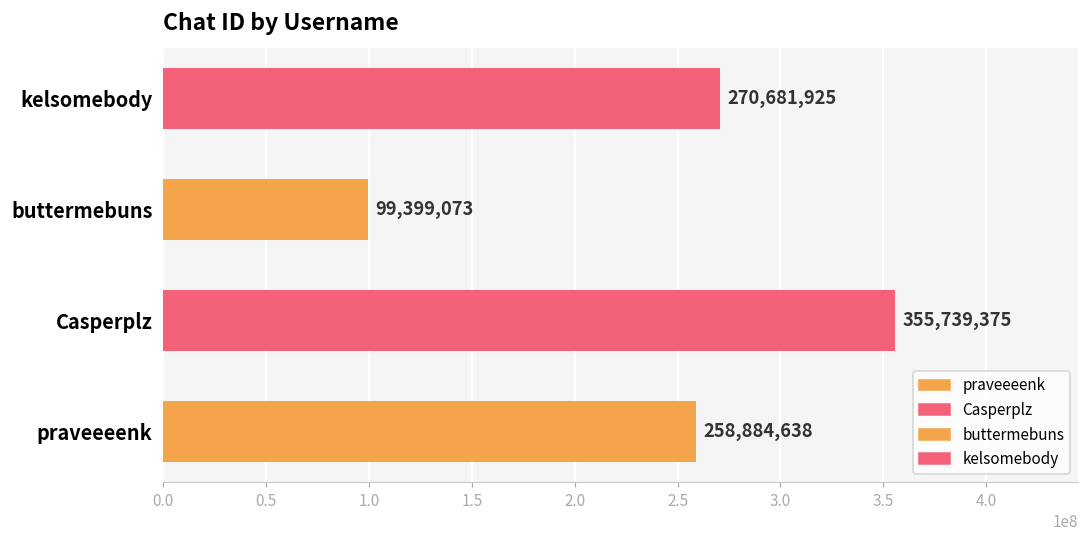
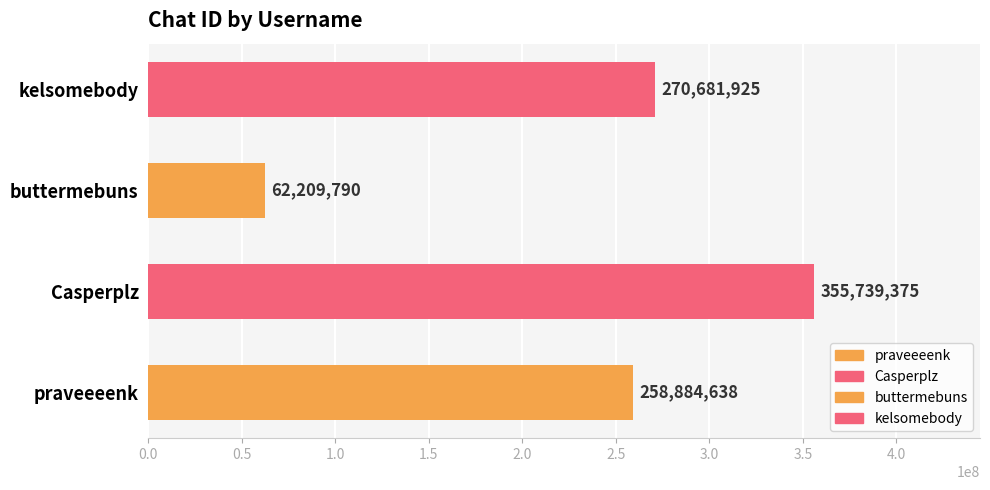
  {
    "kelsomebody": "270,681,925",
-   "buttermebuns": "99,399,073",
+   "buttermebuns": "62,209,790",
    "Casperplz": "355,739,375",
    "praveeeenk": "258,884,638"
  }
